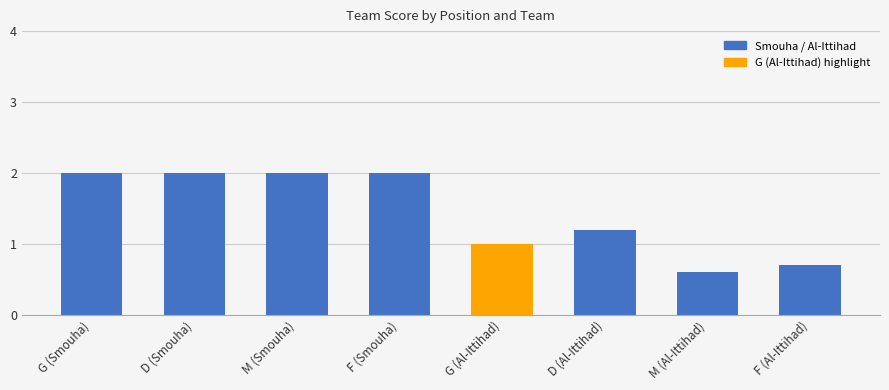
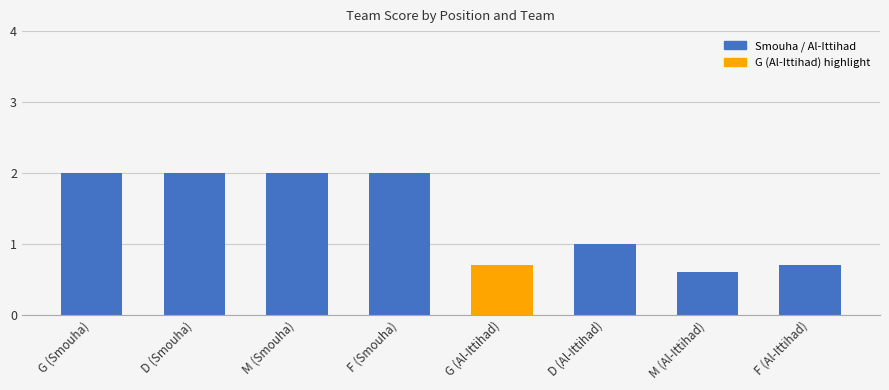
  {
    "G (Smouha)": 2.0,
    "D (Smouha)": 2.0,
    "M (Smouha)": 2.0,
    "F (Smouha)": 2.0,
-   "G (Al-Ittihad)": 1.0,
-   "D (Al-Ittihad)": 1.2,
+   "G (Al-Ittihad)": 0.7,
+   "D (Al-Ittihad)": 1.0,
    "M (Al-Ittihad)": 0.6,
    "F (Al-Ittihad)": 0.7
  }
